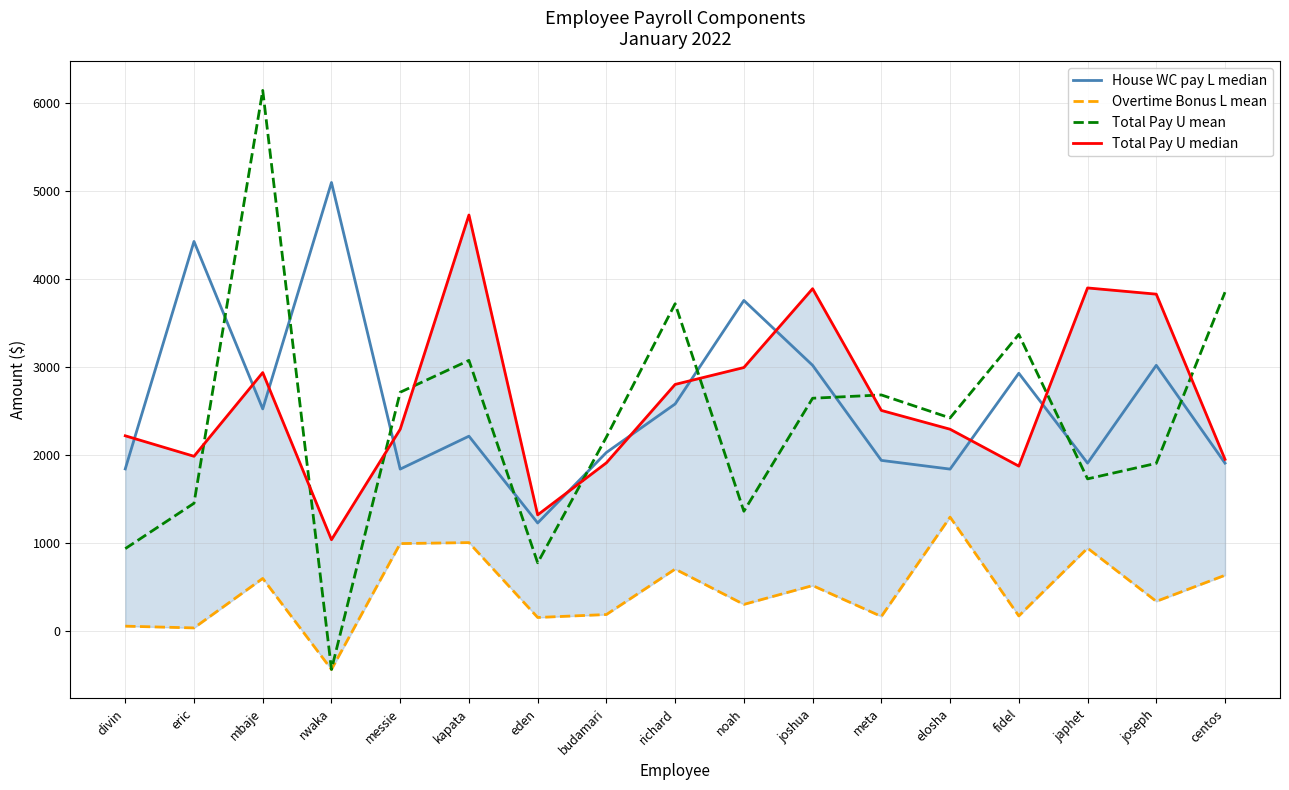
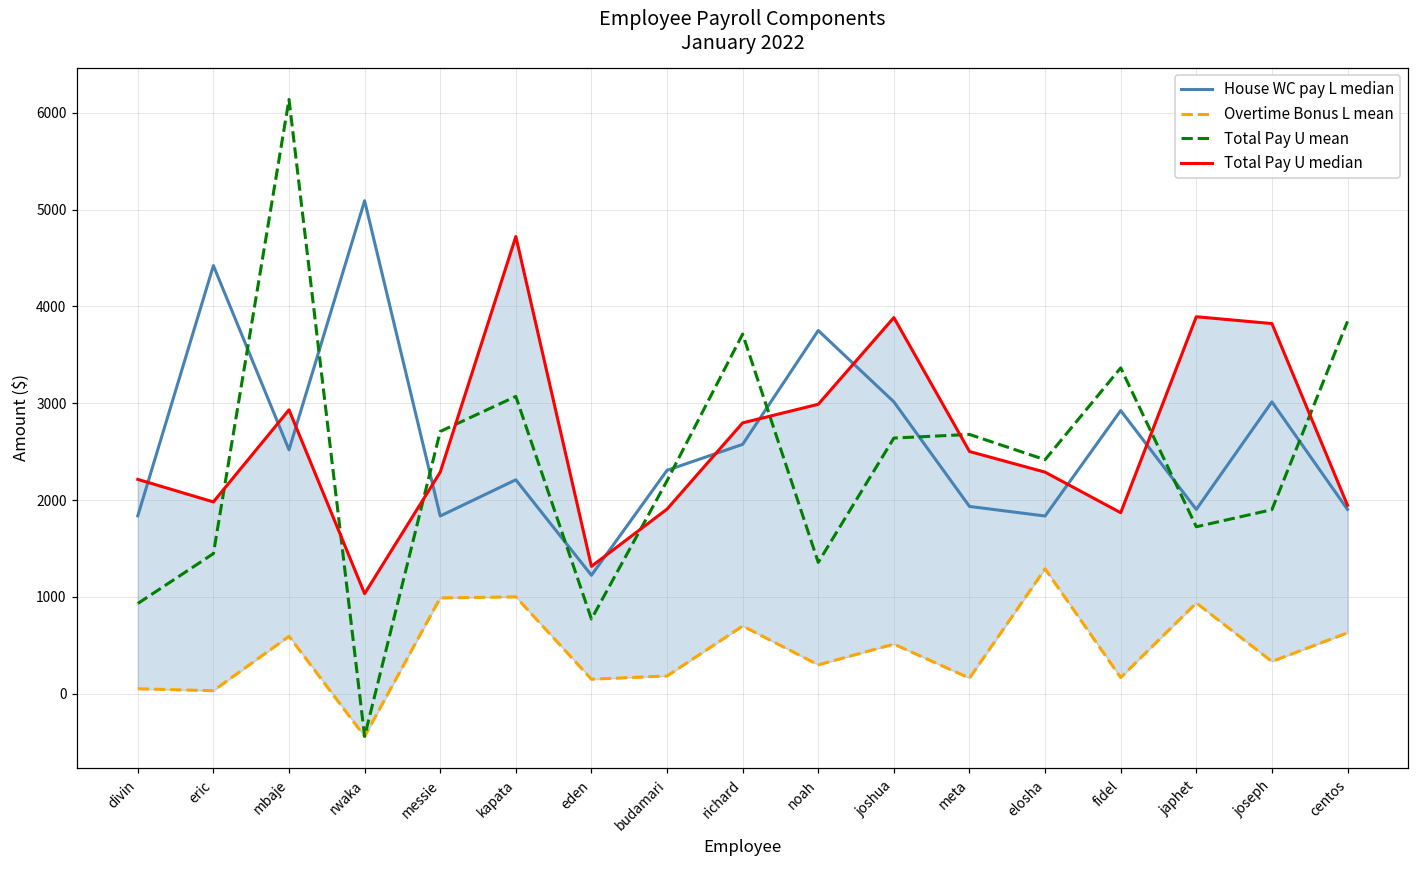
  {
    "House WC pay L median": {
      "divin": 1800,
      "eric": 4400,
      "mbaje": 2500,
      "rwaka": 5100,
      "messie": 1800,
      "kapata": 2200,
      "eden": 1200,
-     "budamari": 2000,
+     "budamari": 2300,
      "richard": 2600,
      "noah": 3800,
      "joshua": 3000,
      "meta": 1900,
      "elosha": 1800,
      "fidel": 2900,
      "japhet": 1900,
      "joseph": 3000,
      "centos": 1900
    },
    "Overtime Bonus L mean": {
      "divin": 100,
      "eric": 0,
      "mbaje": 600,
      "messie": 1000,
      "kapata": 1000,
      "eden": 200,
      "budamari": 200,
      "richard": 700,
      "noah": 300,
      "joshua": 500,
      "meta": 200,
      "elosha": 1300,
      "fidel": 200,
      "japhet": 900,
      "joseph": 300,
      "centos": 600
    },
    "Total Pay U mean": {
      "divin": 900,
      "eric": 1400,
      "mbaje": 6100,
      "messie": 2700,
      "kapata": 3100,
      "eden": 800,
      "budamari": 2200,
      "richard": 3700,
      "noah": 1400,
      "joshua": 2600,
      "meta": 2700,
      "elosha": 2400,
      "fidel": 3400,
      "japhet": 1700,
      "joseph": 1900,
      "centos": 3800
    },
    "Total Pay U median": {
      "divin": 2200,
      "eric": 2000,
      "mbaje": 2900,
      "rwaka": 1000,
      "messie": 2300,
      "kapata": 4700,
      "eden": 1300,
      "budamari": 1900,
      "richard": 2800,
      "noah": 3000,
      "joshua": 3900,
      "meta": 2500,
      "elosha": 2300,
      "fidel": 1900,
      "japhet": 3900,
      "joseph": 3800,
      "centos": 1900
    }
  }
